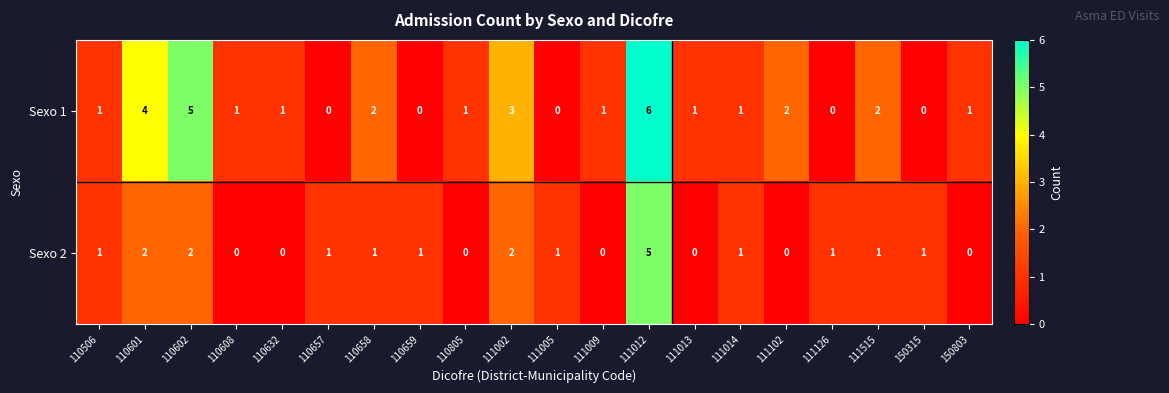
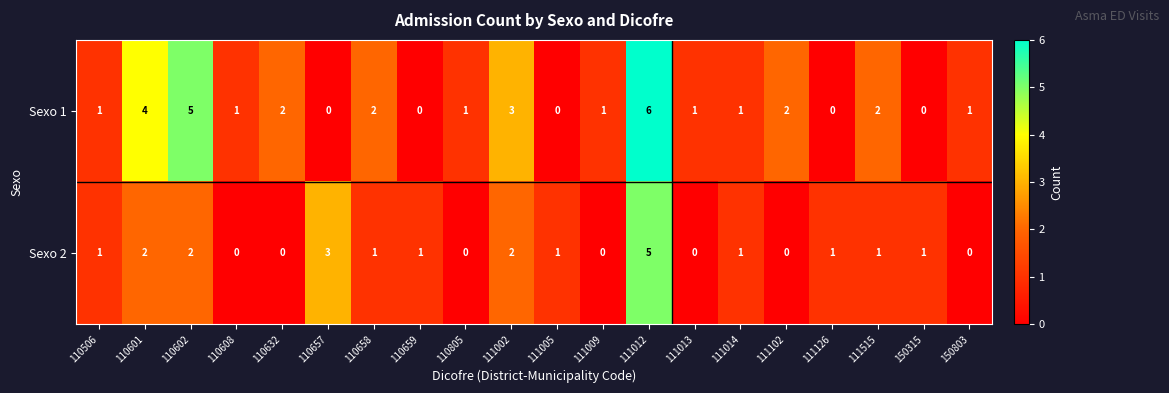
  {
    "Sexo 1": {
      "110506": 1,
      "110601": 4,
      "110602": 5,
      "110608": 1,
-     "110632": 1,
+     "110632": 2,
      "110657": 0,
      "110658": 2,
      "110659": 0,
      "110805": 1,
      "111002": 3,
      "111005": 0,
      "111009": 1,
      "111012": 6,
      "111013": 1,
      "111014": 1,
      "111102": 2,
      "111126": 0,
      "111515": 2,
      "150315": 0,
      "150803": 1
    },
    "Sexo 2": {
      "110506": 1,
      "110601": 2,
      "110602": 2,
      "110608": 0,
      "110632": 0,
-     "110657": 1,
+     "110657": 3,
      "110658": 1,
      "110659": 1,
      "110805": 0,
      "111002": 2,
      "111005": 1,
      "111009": 0,
      "111012": 5,
      "111013": 0,
      "111014": 1,
      "111102": 0,
      "111126": 1,
      "111515": 1,
      "150315": 1,
      "150803": 0
    }
  }
